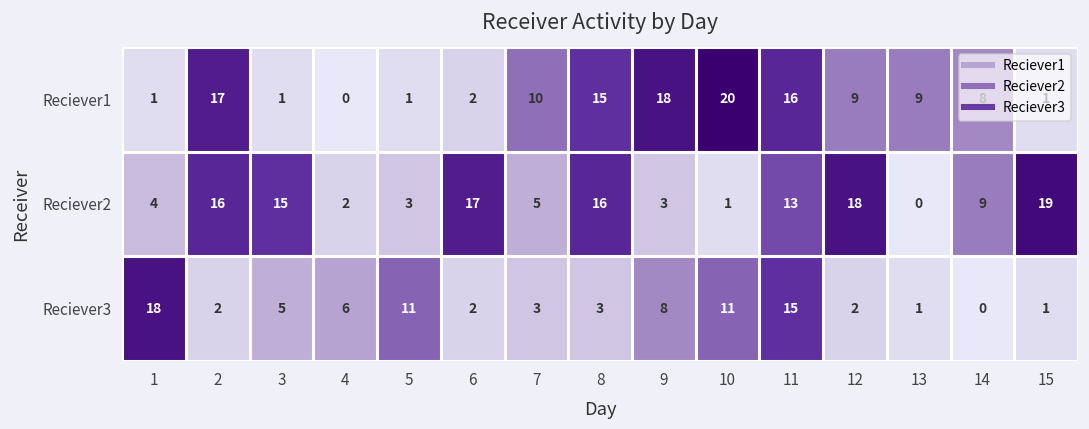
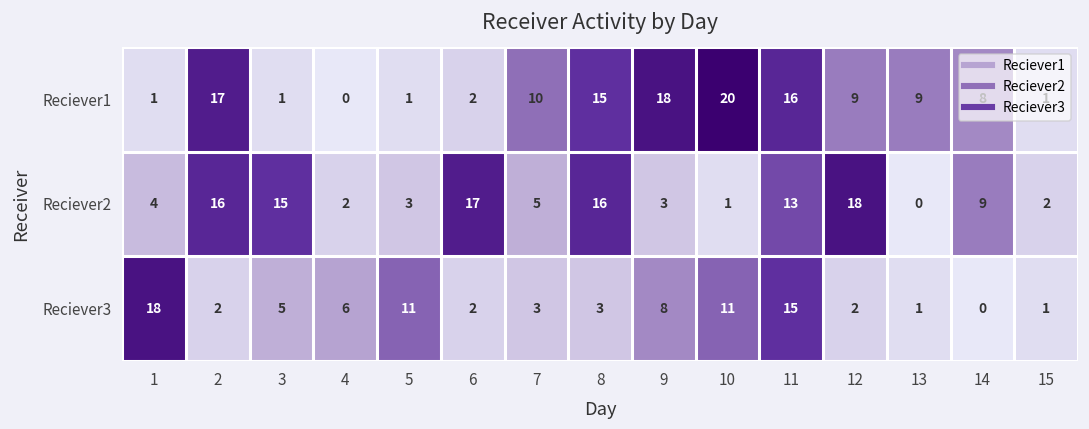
  {
    "Reciever1": {
      "1": 1,
      "2": 17,
      "3": 1,
      "4": 0,
      "5": 1,
      "6": 2,
      "7": 10,
      "8": 15,
      "9": 18,
      "10": 20,
      "11": 16,
      "12": 9,
      "13": 9
    },
    "Reciever2": {
      "1": 4,
      "2": 16,
      "3": 15,
      "4": 2,
      "5": 3,
      "6": 17,
      "7": 5,
      "8": 16,
      "9": 3,
      "10": 1,
      "11": 13,
      "12": 18,
      "13": 0,
      "14": 9,
-     "15": 19
+     "15": 2
    },
    "Reciever3": {
      "1": 18,
      "2": 2,
      "3": 5,
      "4": 6,
      "5": 11,
      "6": 2,
      "7": 3,
      "8": 3,
      "9": 8,
      "10": 11,
      "11": 15,
      "12": 2,
      "13": 1,
      "14": 0,
      "15": 1
    }
  }
